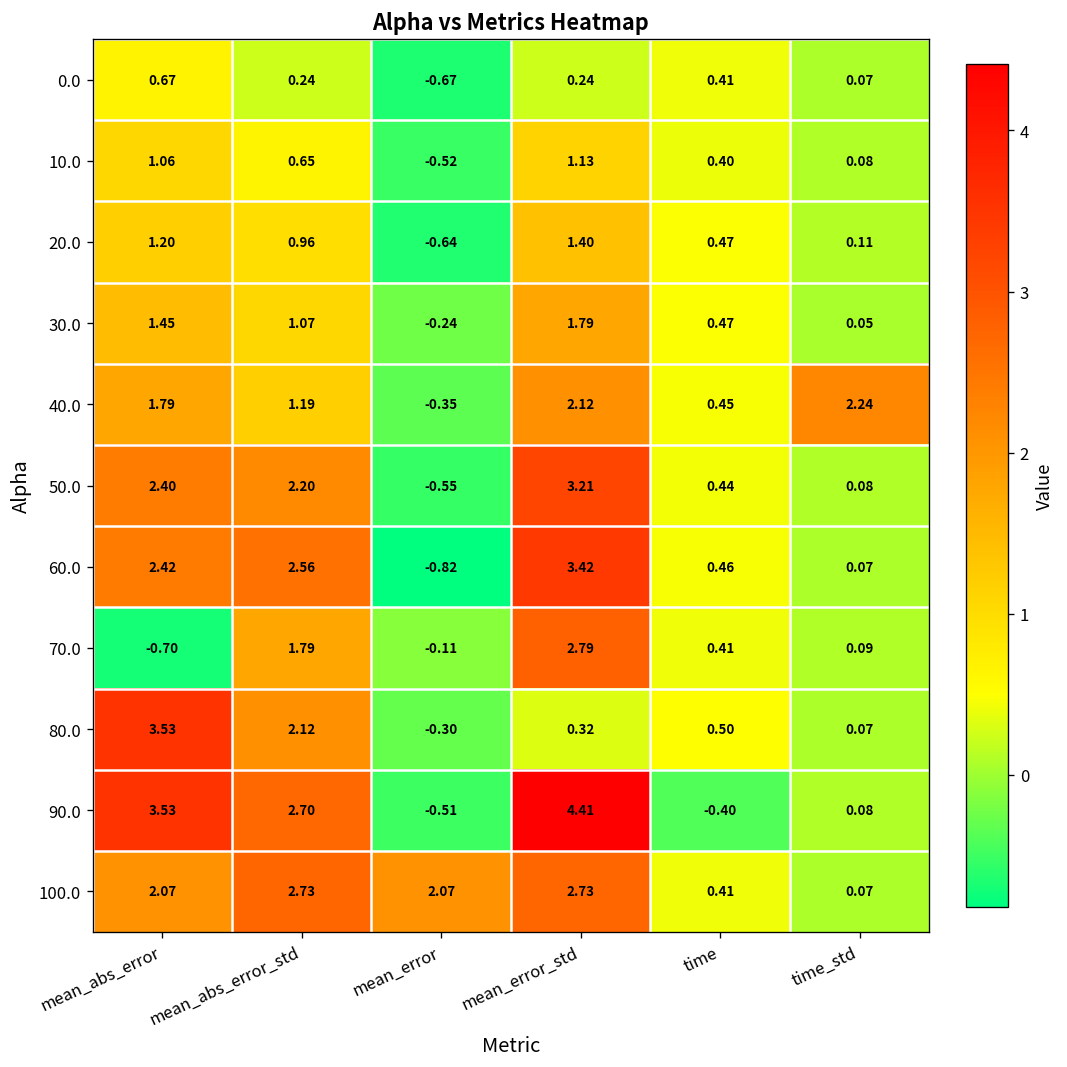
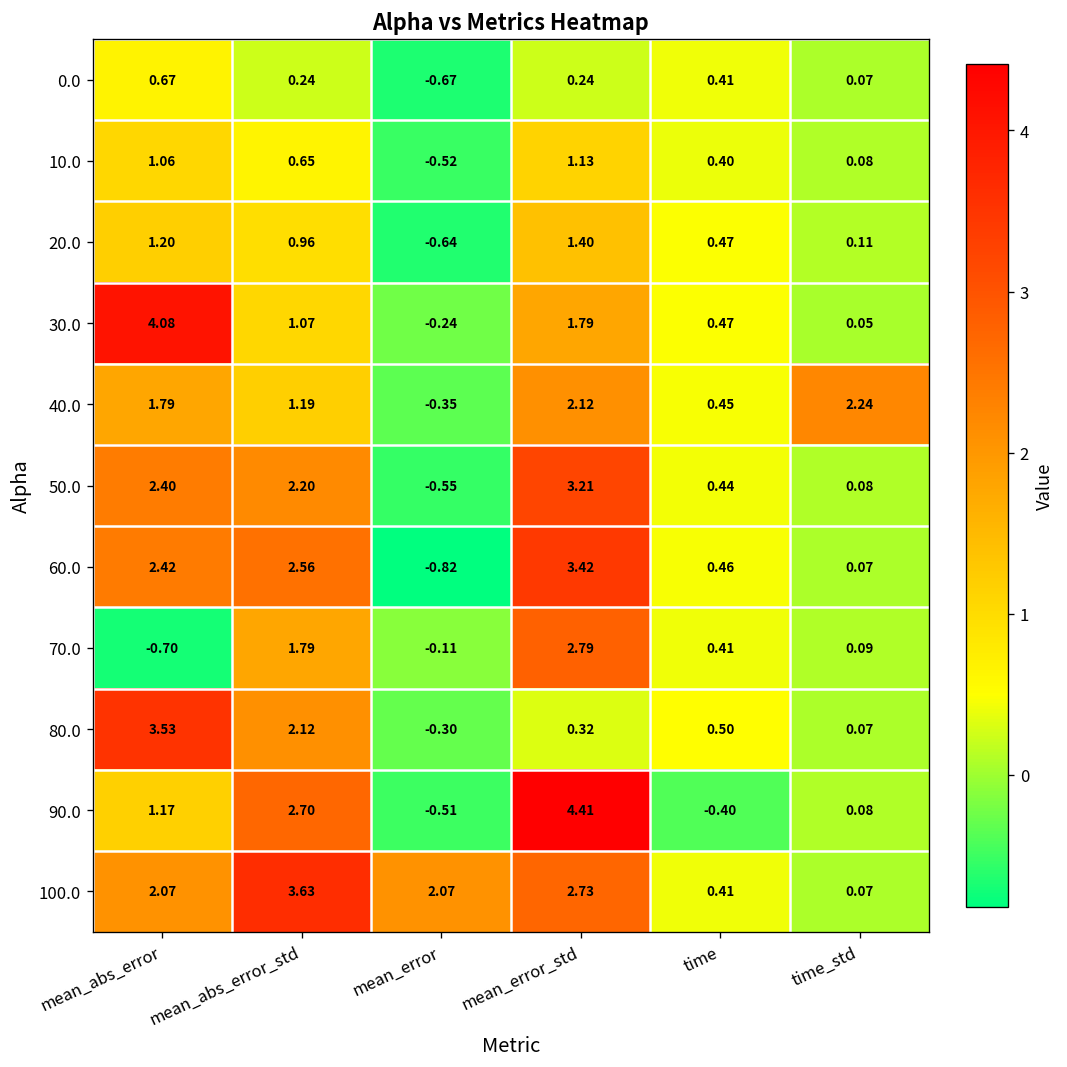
  {
    "0.0": {
      "mean_abs_error": 0.67,
      "mean_abs_error_std": 0.24,
      "mean_error": -0.67,
      "mean_error_std": 0.24,
      "time": 0.41,
      "time_std": 0.07
    },
    "10.0": {
      "mean_abs_error": 1.06,
      "mean_abs_error_std": 0.65,
      "mean_error": -0.52,
      "mean_error_std": 1.13,
      "time": 0.40,
      "time_std": 0.08
    },
    "20.0": {
      "mean_abs_error": 1.20,
      "mean_abs_error_std": 0.96,
      "mean_error": -0.64,
      "mean_error_std": 1.40,
      "time": 0.47,
      "time_std": 0.11
    },
    "30.0": {
-     "mean_abs_error": 1.45,
+     "mean_abs_error": 4.08,
      "mean_abs_error_std": 1.07,
      "mean_error": -0.24,
      "mean_error_std": 1.79,
      "time": 0.47,
      "time_std": 0.05
    },
    "40.0": {
      "mean_abs_error": 1.79,
      "mean_abs_error_std": 1.19,
      "mean_error": -0.35,
      "mean_error_std": 2.12,
      "time": 0.45,
      "time_std": 2.24
    },
    "50.0": {
      "mean_abs_error": 2.40,
      "mean_abs_error_std": 2.20,
      "mean_error": -0.55,
      "mean_error_std": 3.21,
      "time": 0.44,
      "time_std": 0.08
    },
    "60.0": {
      "mean_abs_error": 2.42,
      "mean_abs_error_std": 2.56,
      "mean_error": -0.82,
      "mean_error_std": 3.42,
      "time": 0.46,
      "time_std": 0.07
    },
    "70.0": {
      "mean_abs_error": -0.70,
      "mean_abs_error_std": 1.79,
      "mean_error": -0.11,
      "mean_error_std": 2.79,
      "time": 0.41,
      "time_std": 0.09
    },
    "80.0": {
      "mean_abs_error": 3.53,
      "mean_abs_error_std": 2.12,
      "mean_error": -0.30,
      "mean_error_std": 0.32,
      "time": 0.50,
      "time_std": 0.07
    },
    "90.0": {
-     "mean_abs_error": 3.53,
+     "mean_abs_error": 1.17,
      "mean_abs_error_std": 2.70,
      "mean_error": -0.51,
      "mean_error_std": 4.41,
      "time": -0.40,
      "time_std": 0.08
    },
    "100.0": {
      "mean_abs_error": 2.07,
-     "mean_abs_error_std": 2.73,
+     "mean_abs_error_std": 3.63,
      "mean_error": 2.07,
      "mean_error_std": 2.73,
      "time": 0.41,
      "time_std": 0.07
    }
  }
